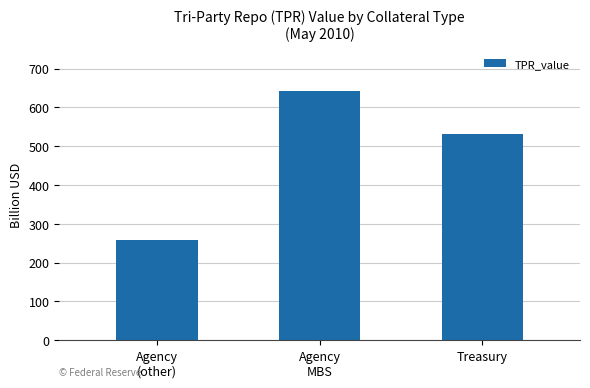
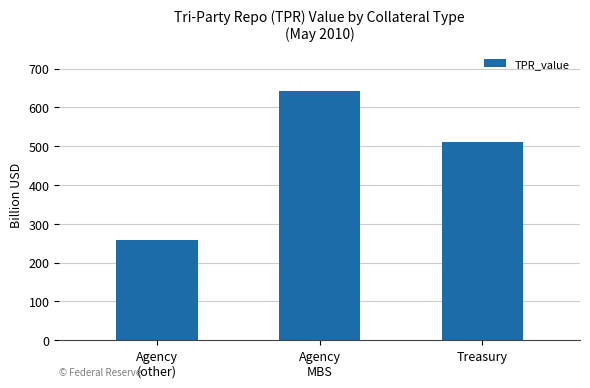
  {
    "Agency (other)": 260,
    "Agency MBS": 640,
-   "Treasury": 530
+   "Treasury": 510
  }
